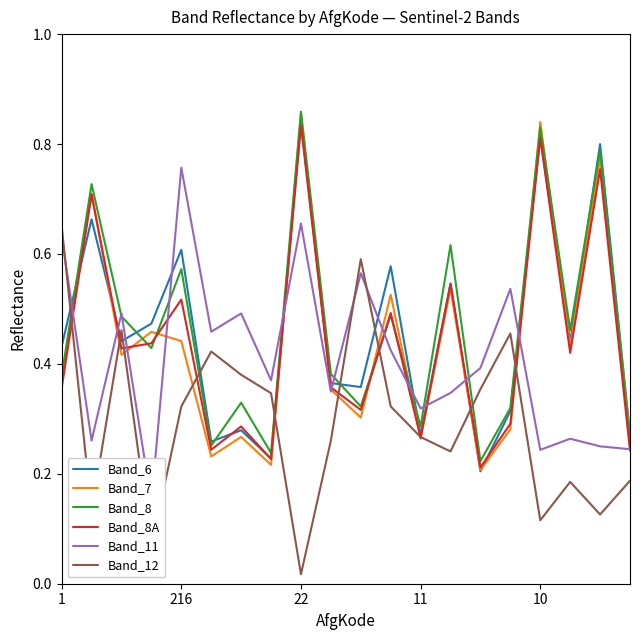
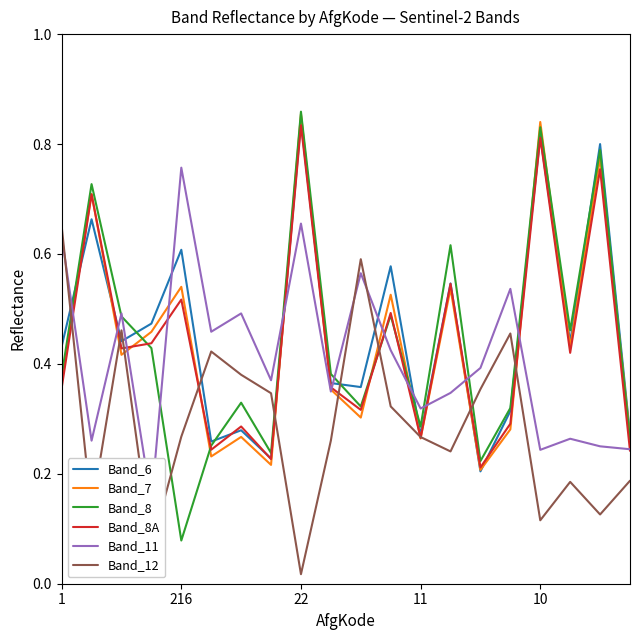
  {
    "Band_6": {
      "216": 0.61,
      "22": 0.84
    },
    "Band_7": {
-     "216": 0.44
+     "216": 0.54
    },
    "Band_8": {
-     "216": 0.57
+     "216": 0.08
    },
    "Band_8A": {
      "216": 0.52,
      "22": 0.83
    },
    "Band_11": {
      "216": 0.76,
      "22": 0.66
    },
    "Band_12": {
-     "216": 0.32,
+     "216": 0.27,
      "22": 0.02
    }
  }
